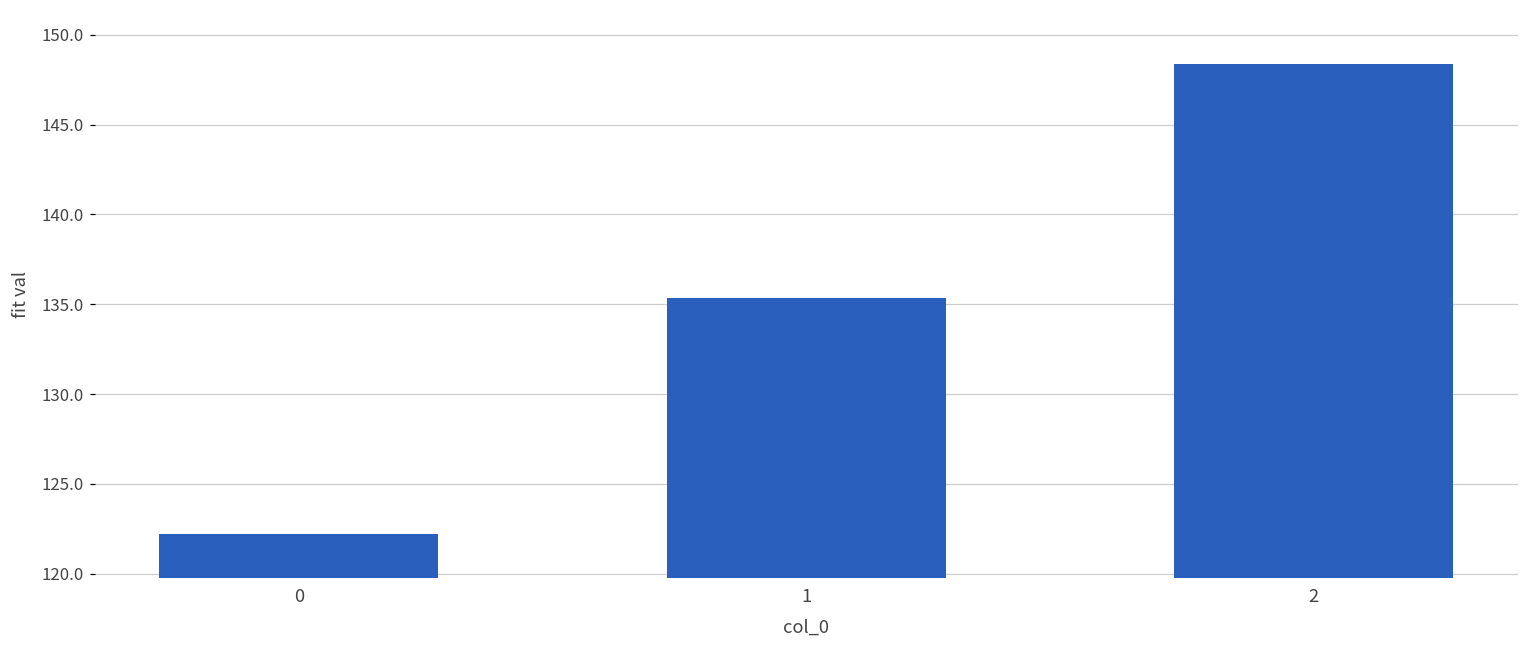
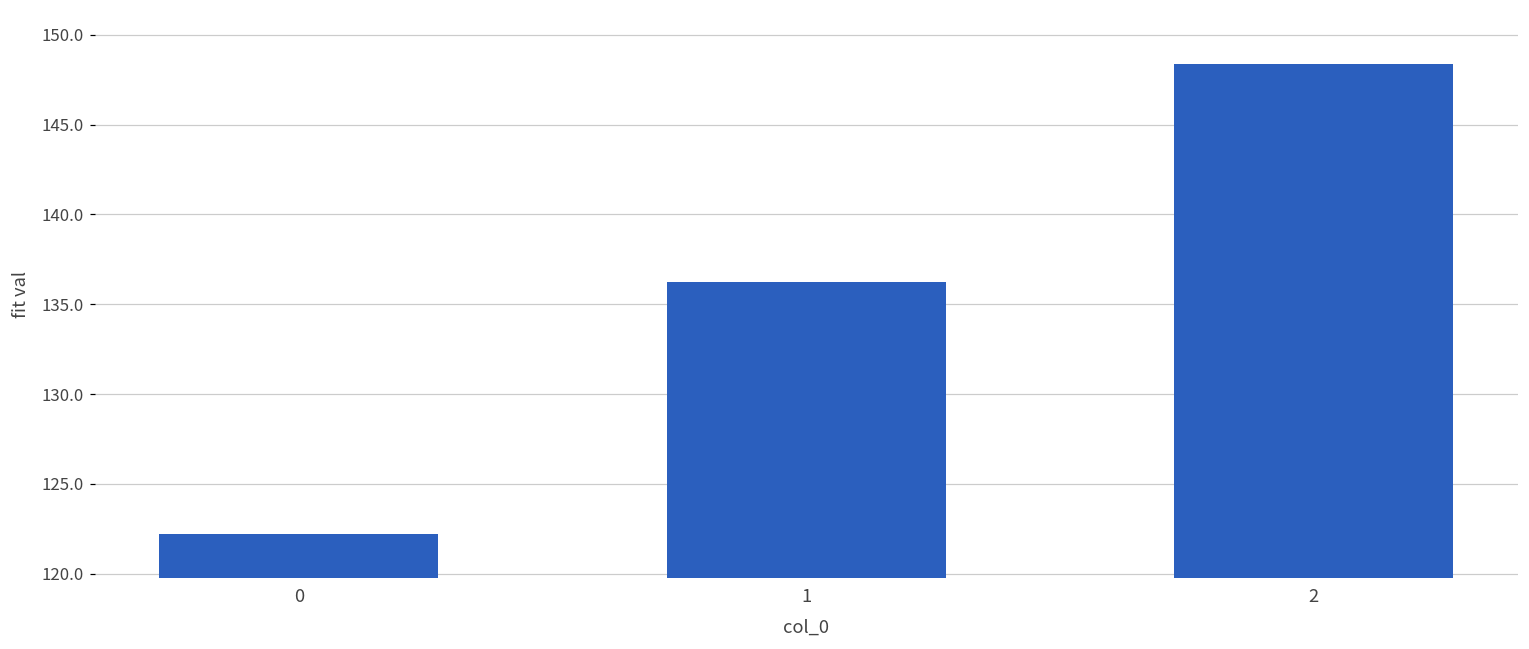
  {
    "0": 122.2,
-   "1": 135.3,
+   "1": 136.2,
    "2": 148.4
  }
